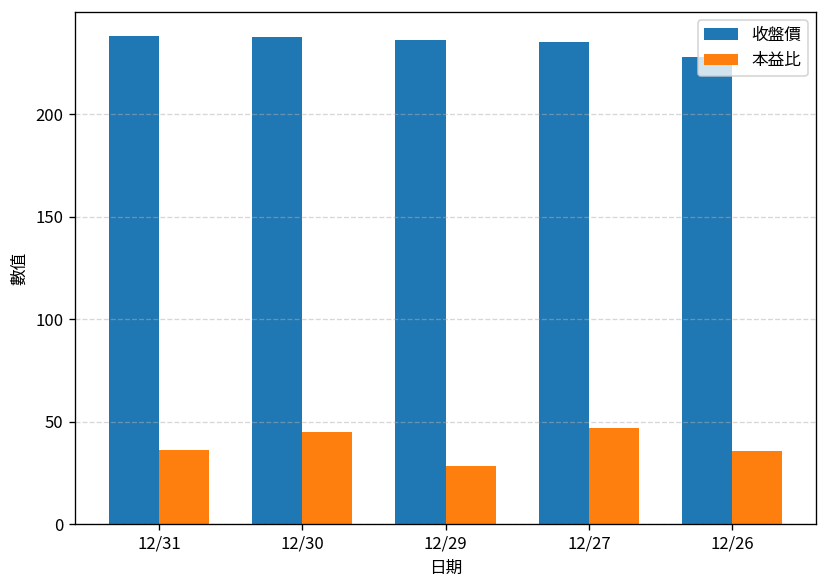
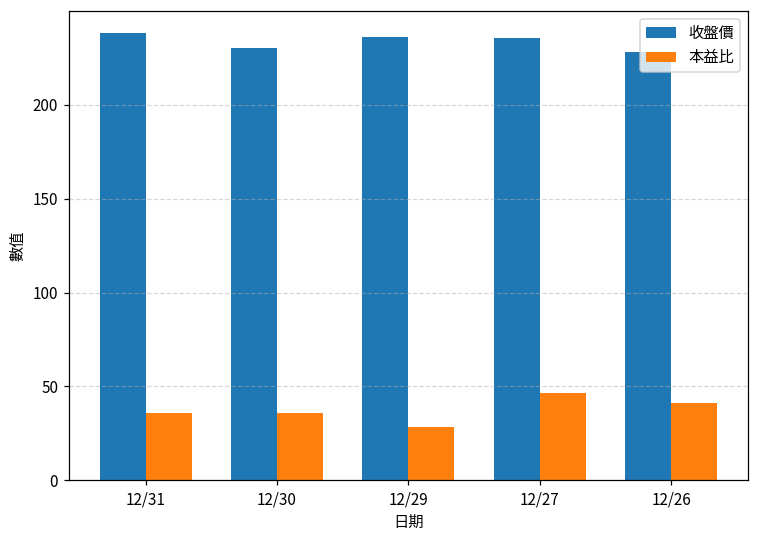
  {
    "收盤價": {
      "12/31": 238,
-     "12/30": 238,
+     "12/30": 230,
      "12/29": 236,
      "12/27": 236
    },
    "本益比": {
      "12/31": 36,
-     "12/30": 45,
+     "12/30": 36,
      "12/29": 28,
      "12/27": 47,
-     "12/26": 36
+     "12/26": 41
    }
  }
